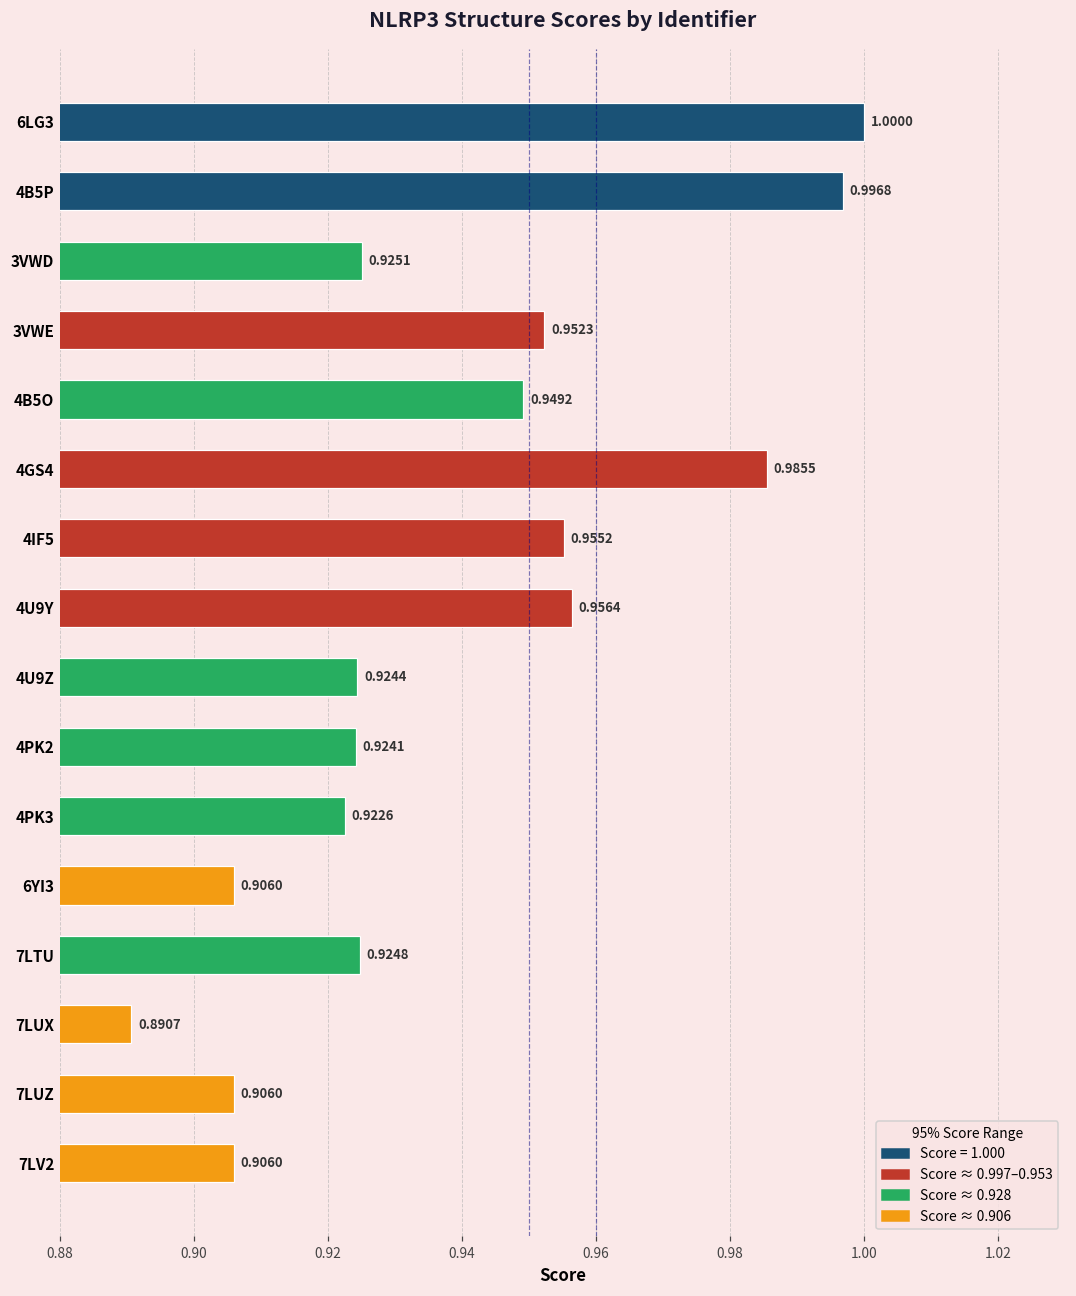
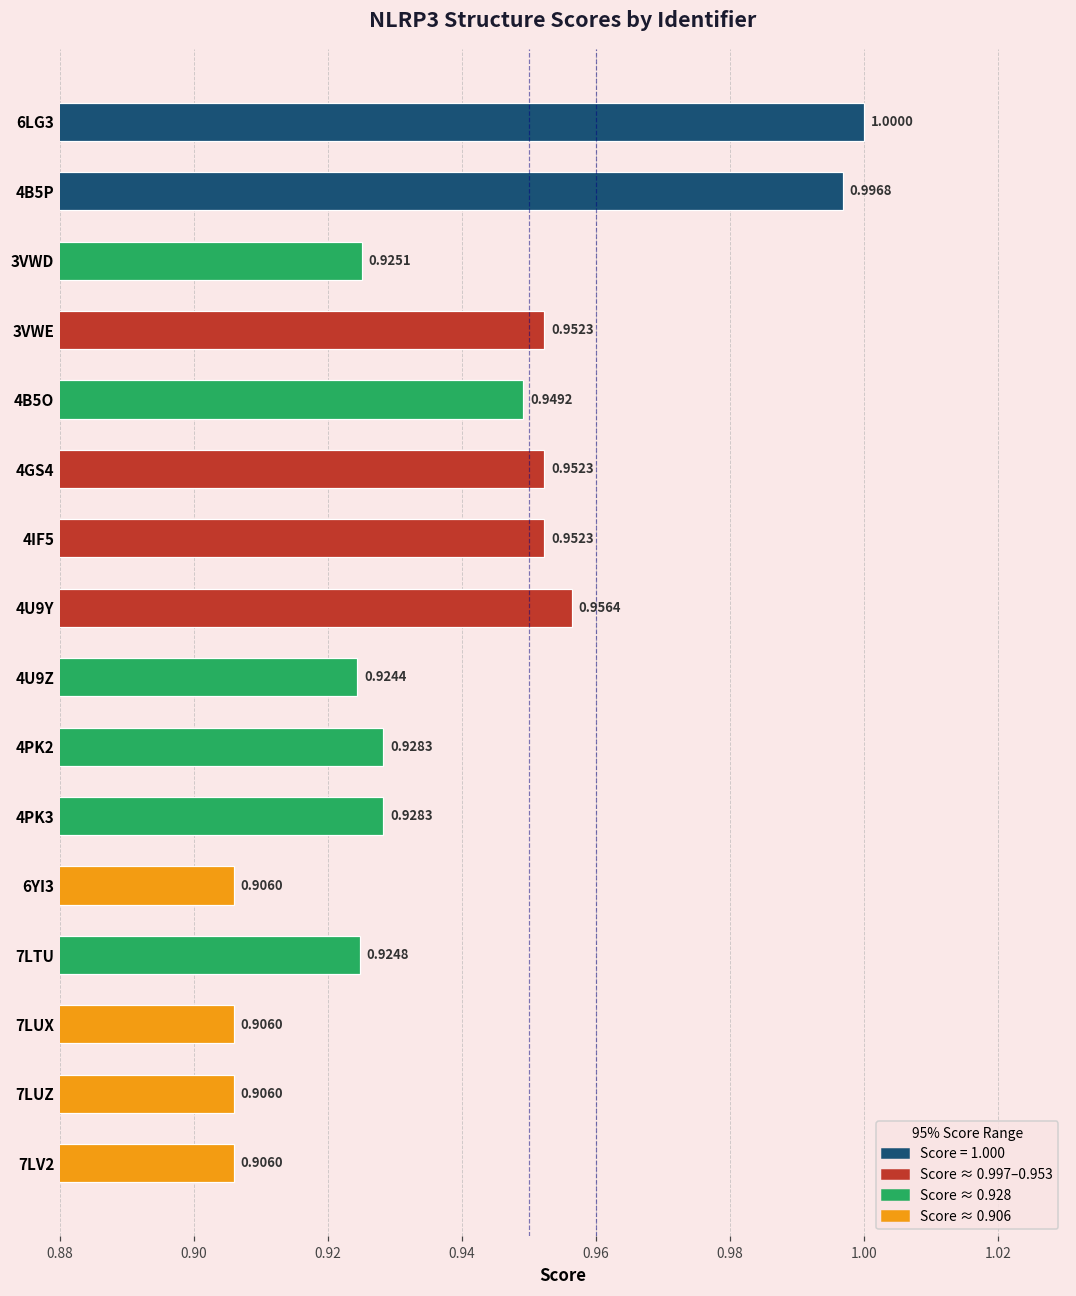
  {
    "6LG3": 1.0000,
    "4B5P": 0.9968,
    "3VWD": 0.9251,
    "3VWE": 0.9523,
    "4B5O": 0.9492,
-   "4GS4": 0.9855,
-   "4IF5": 0.9552,
+   "4GS4": 0.9523,
+   "4IF5": 0.9523,
    "4U9Y": 0.9564,
    "4U9Z": 0.9244,
-   "4PK2": 0.9241,
-   "4PK3": 0.9226,
+   "4PK2": 0.9283,
+   "4PK3": 0.9283,
    "6YI3": 0.9060,
    "7LTU": 0.9248,
-   "7LUX": 0.8907,
+   "7LUX": 0.9060,
    "7LUZ": 0.9060,
    "7LV2": 0.9060
  }
